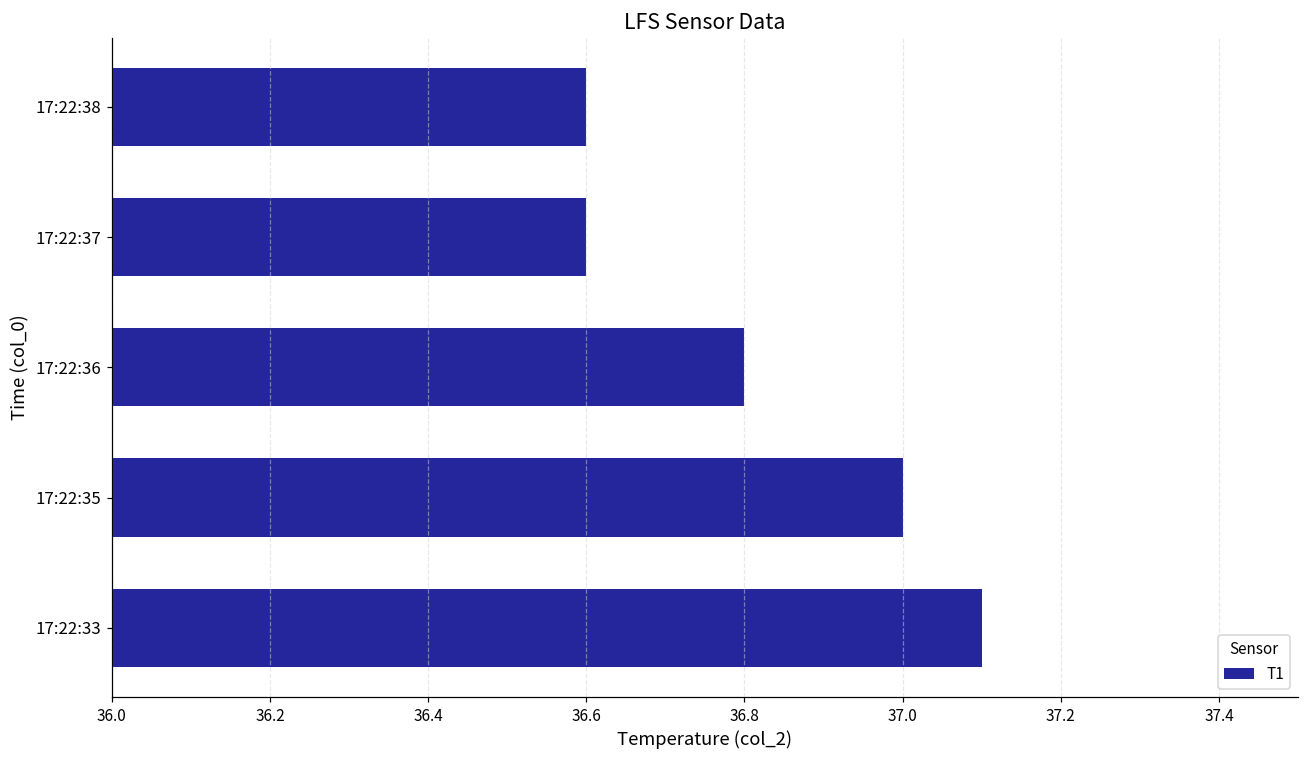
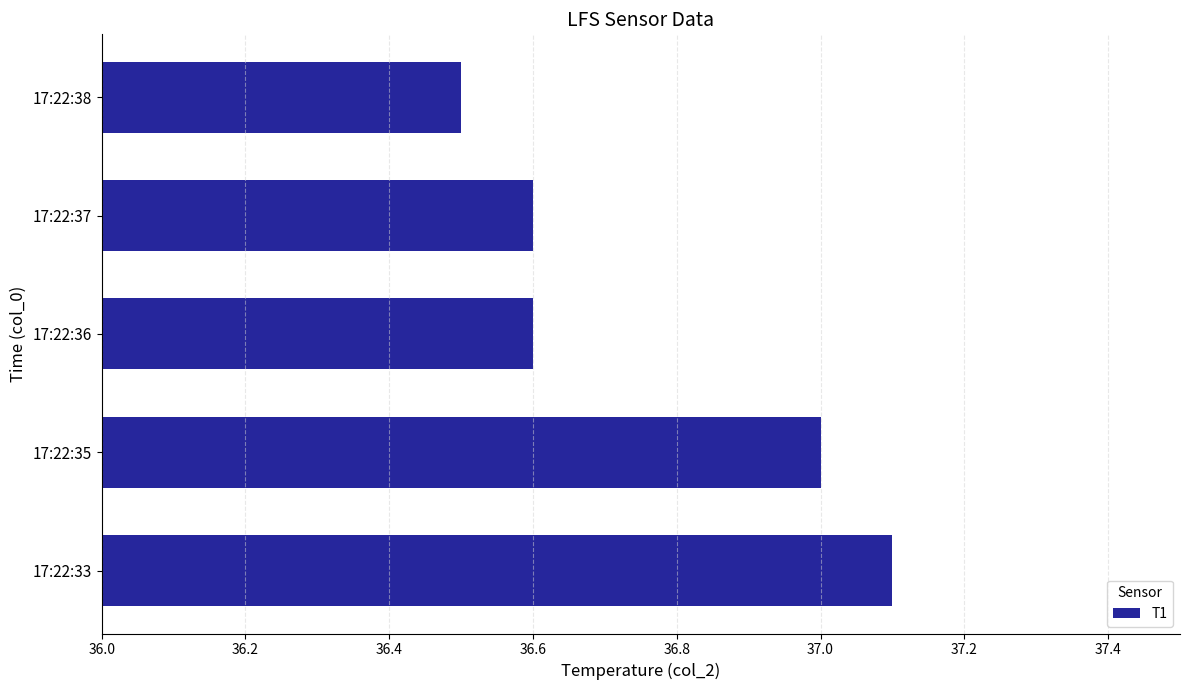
  {
-   "17:22:38": 36.6,
+   "17:22:38": 36.5,
    "17:22:37": 36.6,
-   "17:22:36": 36.8,
+   "17:22:36": 36.6,
    "17:22:35": 37.0,
    "17:22:33": 37.1
  }
